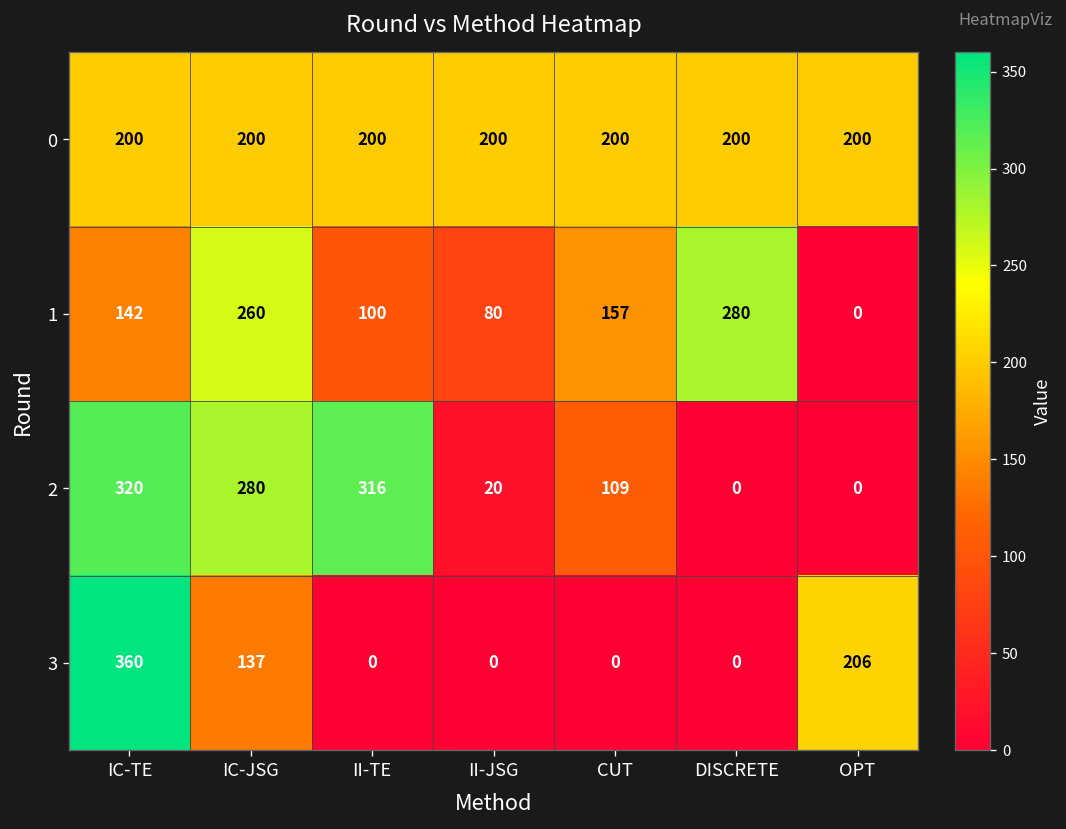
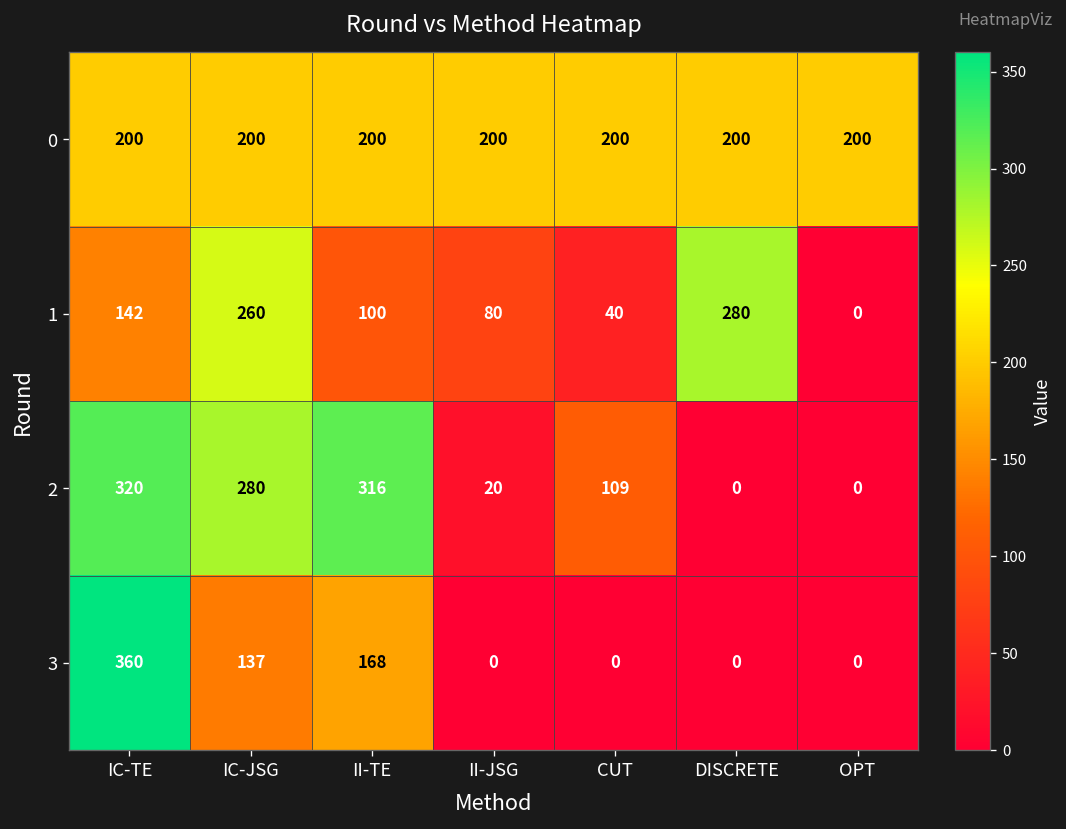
  {
    "0": {
      "IC-TE": 200,
      "IC-JSG": 200,
      "II-TE": 200,
      "II-JSG": 200,
      "CUT": 200,
      "DISCRETE": 200,
      "OPT": 200
    },
    "1": {
      "IC-TE": 142,
      "IC-JSG": 260,
      "II-TE": 100,
      "II-JSG": 80,
-     "CUT": 157,
+     "CUT": 40,
      "DISCRETE": 280,
      "OPT": 0
    },
    "2": {
      "IC-TE": 320,
      "IC-JSG": 280,
      "II-TE": 316,
      "II-JSG": 20,
      "CUT": 109,
      "DISCRETE": 0,
      "OPT": 0
    },
    "3": {
      "IC-TE": 360,
      "IC-JSG": 137,
-     "II-TE": 0,
+     "II-TE": 168,
      "II-JSG": 0,
      "CUT": 0,
      "DISCRETE": 0,
-     "OPT": 206
+     "OPT": 0
    }
  }
